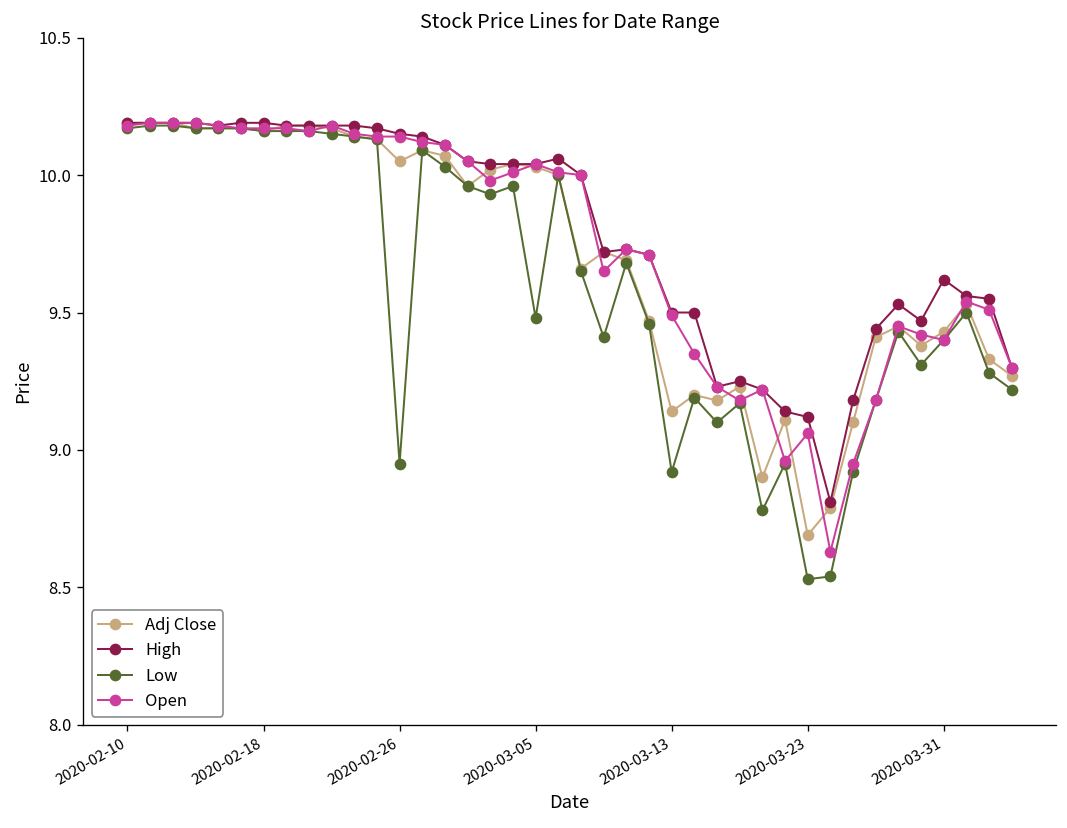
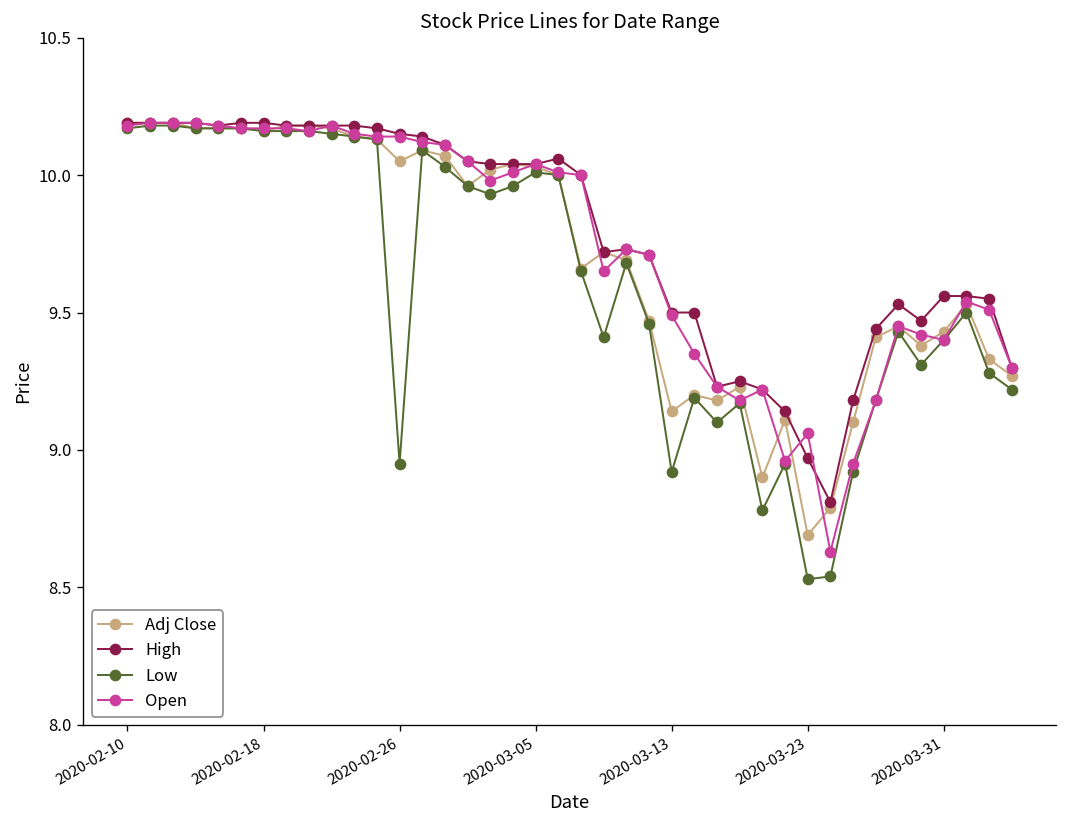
  {
    "Adj Close": {
      "2020-02-26": 10.05,
      "2020-03-13": 9.14,
      "2020-03-23": 8.69,
      "2020-03-31": 9.43
    },
    "High": {
      "2020-02-18": 10.19,
-     "2020-03-23": 9.12,
-     "2020-03-31": 9.62
+     "2020-03-23": 8.97,
+     "2020-03-31": 9.56
    },
    "Low": {
      "2020-02-26": 8.95,
-     "2020-03-05": 9.48,
+     "2020-03-05": 10.01,
      "2020-03-13": 8.92,
      "2020-03-23": 8.53
    },
    "Open": {
      "2020-03-23": 9.06
    }
  }
